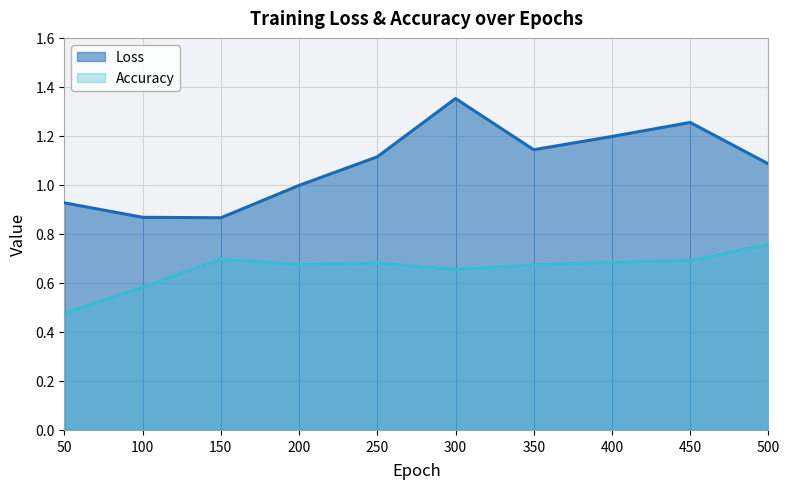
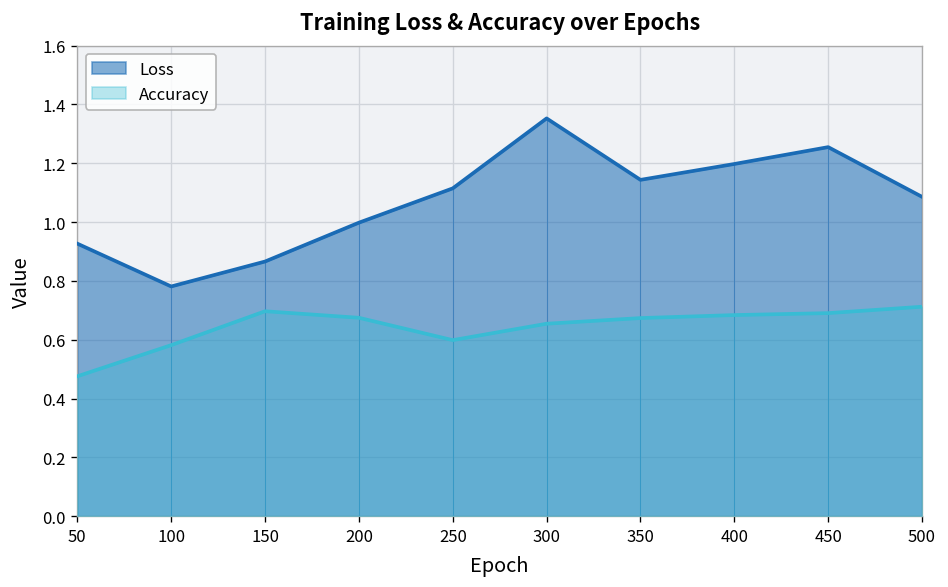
  {
    "Loss": {
      "50": 0.93,
-     "100": 0.87,
+     "100": 0.78,
      "150": 0.87,
      "200": 1.00,
      "250": 1.11,
      "300": 1.35,
      "350": 1.14,
      "400": 1.20,
      "450": 1.25,
      "500": 1.09
    },
    "Accuracy": {
      "50": 0.48,
      "100": 0.58,
      "150": 0.70,
      "200": 0.67,
-     "250": 0.68,
+     "250": 0.60,
      "300": 0.65,
      "350": 0.67,
      "400": 0.68,
      "450": 0.69,
-     "500": 0.76
+     "500": 0.71
    }
  }
